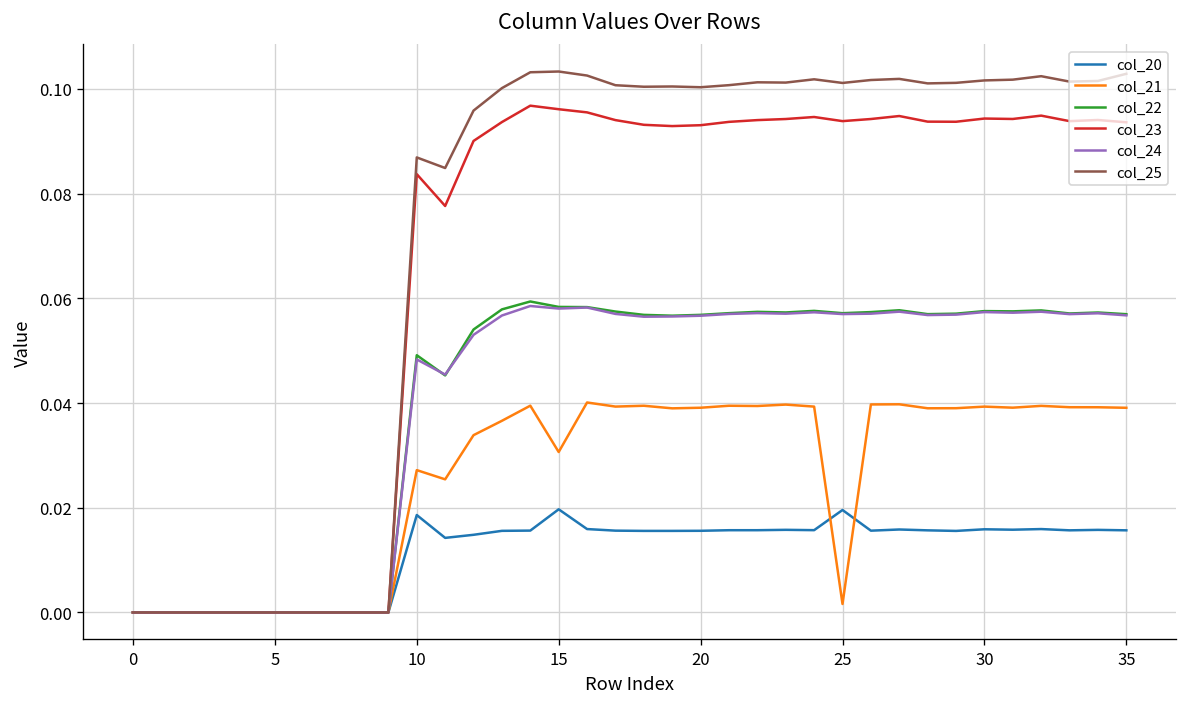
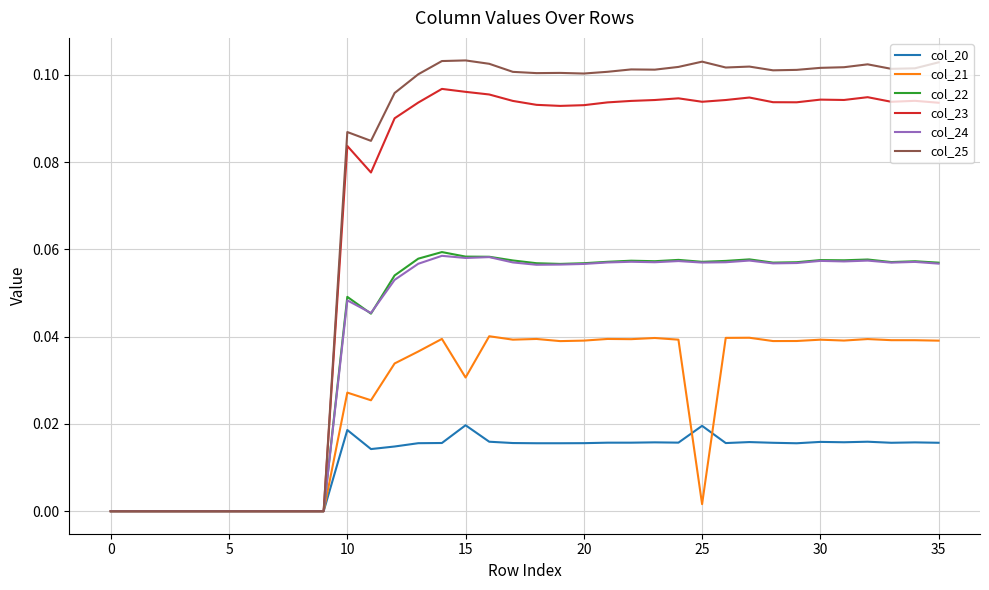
  {
    "col_20": {
      "10": 0.019,
      "15": 0.020,
      "20": 0.016,
      "25": 0.020,
      "30": 0.016,
      "35": 0.016
    },
    "col_21": {
      "10": 0.027,
      "15": 0.031,
      "20": 0.039,
      "25": 0.002,
      "30": 0.039,
      "35": 0.039
    },
    "col_22": {
      "10": 0.049
    },
    "col_23": {
      "10": 0.084,
      "15": 0.096,
      "20": 0.093,
      "25": 0.094,
      "30": 0.094
    },
    "col_24": {
      "10": 0.048
    },
    "col_25": {
      "10": 0.087,
      "15": 0.103,
      "20": 0.100,
-     "25": 0.101,
+     "25": 0.103,
      "30": 0.102
    }
  }
